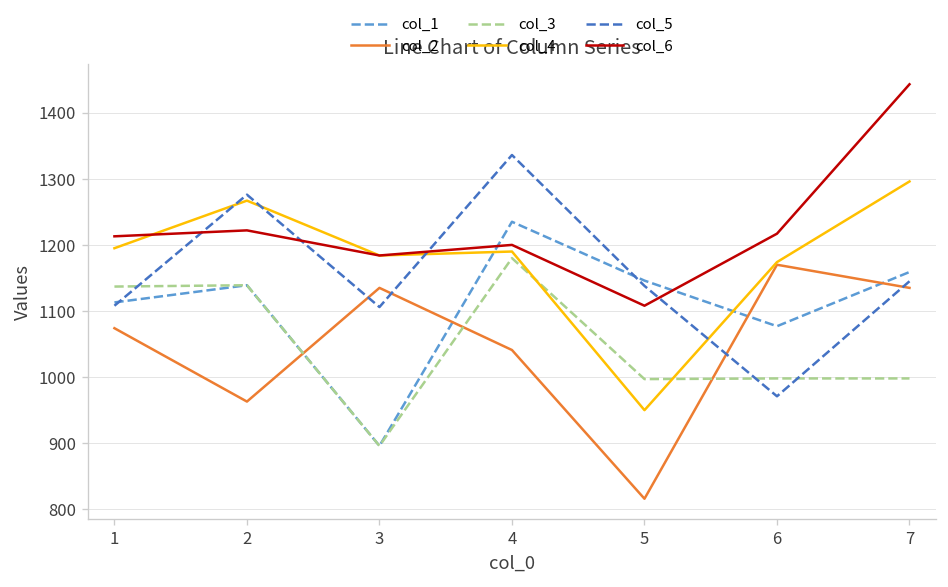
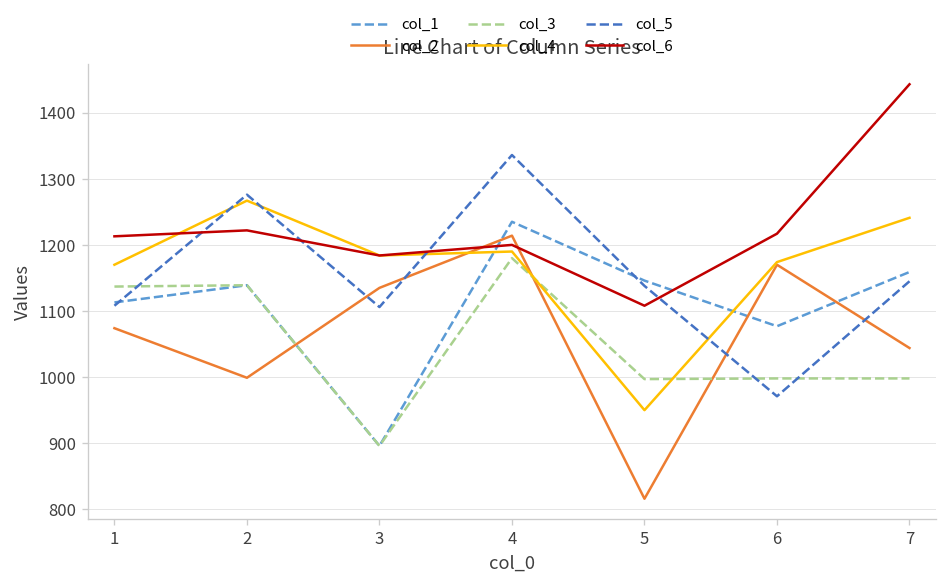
  {
    "col_2": {
      "1": 1070,
-     "2": 960,
+     "2": 1000,
      "3": 1140,
-     "4": 1040,
+     "4": 1210,
      "5": 820,
-     "7": 1140
+     "7": 1040
    },
    "col_3": {
      "1": 1140,
      "4": 1180,
      "5": 1000,
      "6": 1000,
      "7": 1000
    },
    "col_4": {
-     "1": 1200,
+     "1": 1170,
      "2": 1270,
      "4": 1190,
      "5": 950,
-     "7": 1300
+     "7": 1240
    },
    "col_6": {
      "1": 1210,
      "2": 1220,
      "4": 1200,
      "5": 1110,
      "6": 1220,
      "7": 1440
    }
  }
